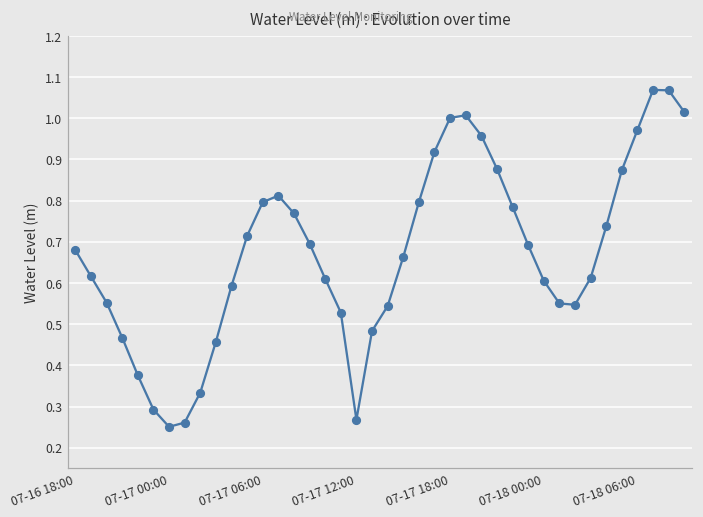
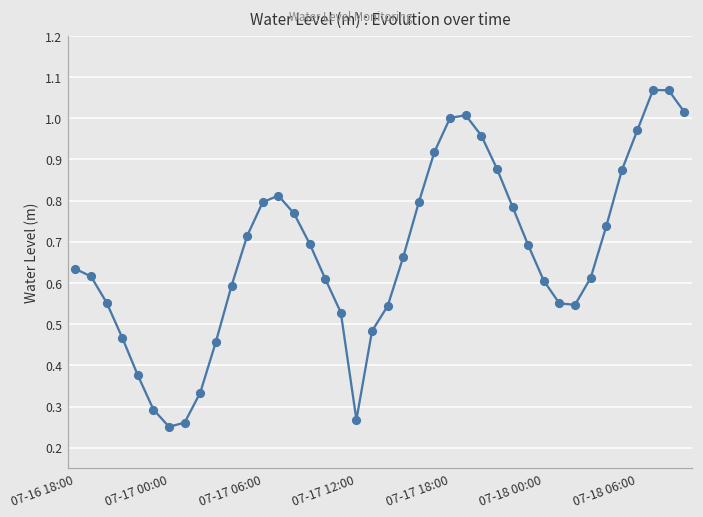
  {
-   "07-16 18:00": 0.68,
+   "07-16 18:00": 0.63,
    "07-17 00:00": 0.25,
    "07-17 06:00": 0.80,
    "07-17 12:00": 0.27,
    "07-17 18:00": 1.00,
    "07-18 00:00": 0.61,
    "07-18 06:00": 0.97
  }
